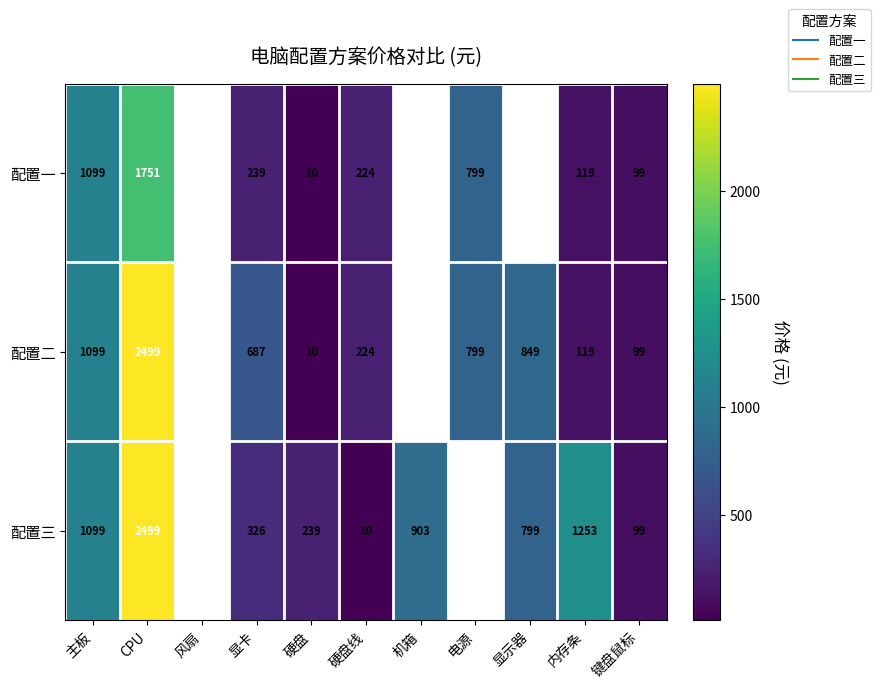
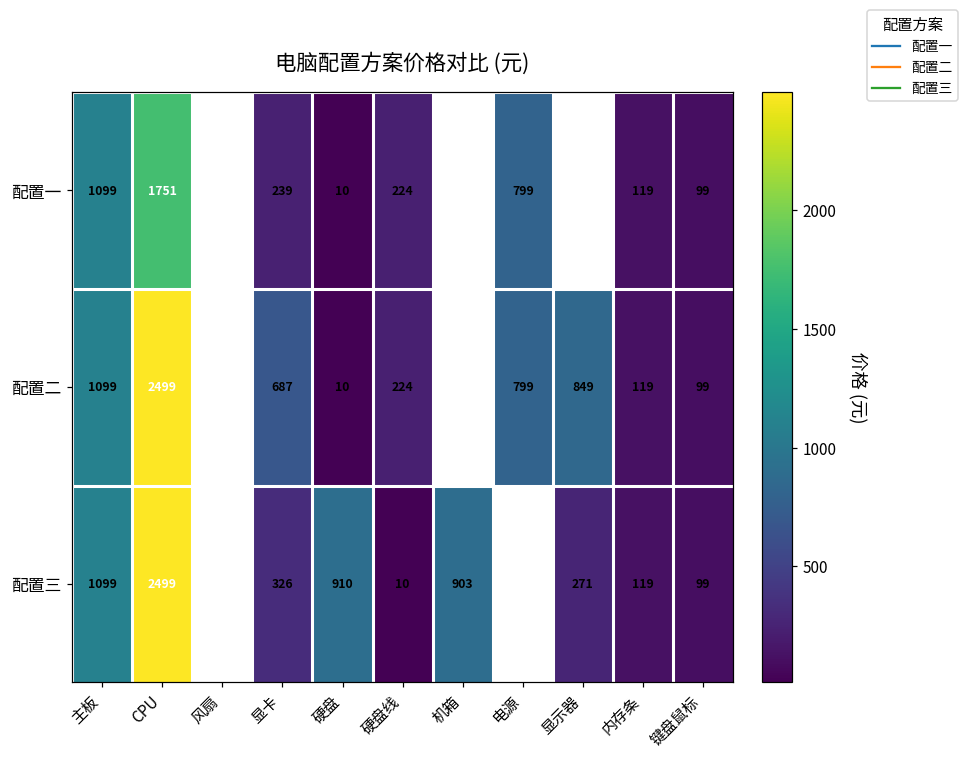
  {
    "配置一": {
      "主板": 1099,
      "CPU": 1751,
      "显卡": 239,
      "硬盘": 10,
      "硬盘线": 224,
      "电源": 799,
      "内存条": 119,
      "键盘鼠标": 99
    },
    "配置二": {
      "主板": 1099,
      "CPU": 2499,
      "显卡": 687,
      "硬盘": 10,
      "硬盘线": 224,
      "电源": 799,
      "显示器": 849,
      "内存条": 119,
      "键盘鼠标": 99
    },
    "配置三": {
      "主板": 1099,
      "CPU": 2499,
      "显卡": 326,
-     "硬盘": 239,
+     "硬盘": 910,
      "硬盘线": 10,
      "机箱": 903,
-     "显示器": 799,
-     "内存条": 1253,
+     "显示器": 271,
+     "内存条": 119,
      "键盘鼠标": 99
    }
  }
